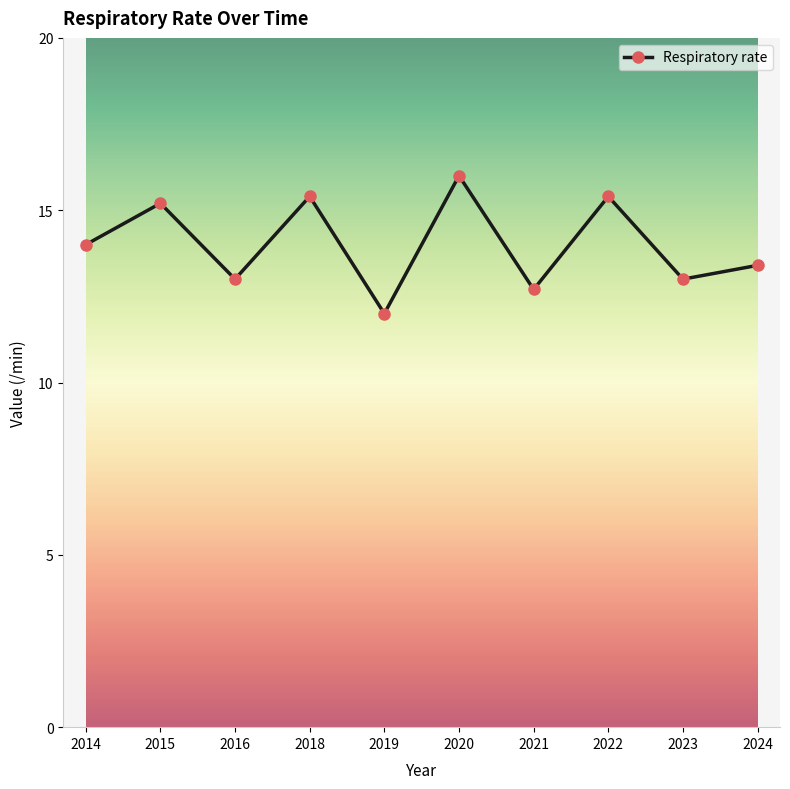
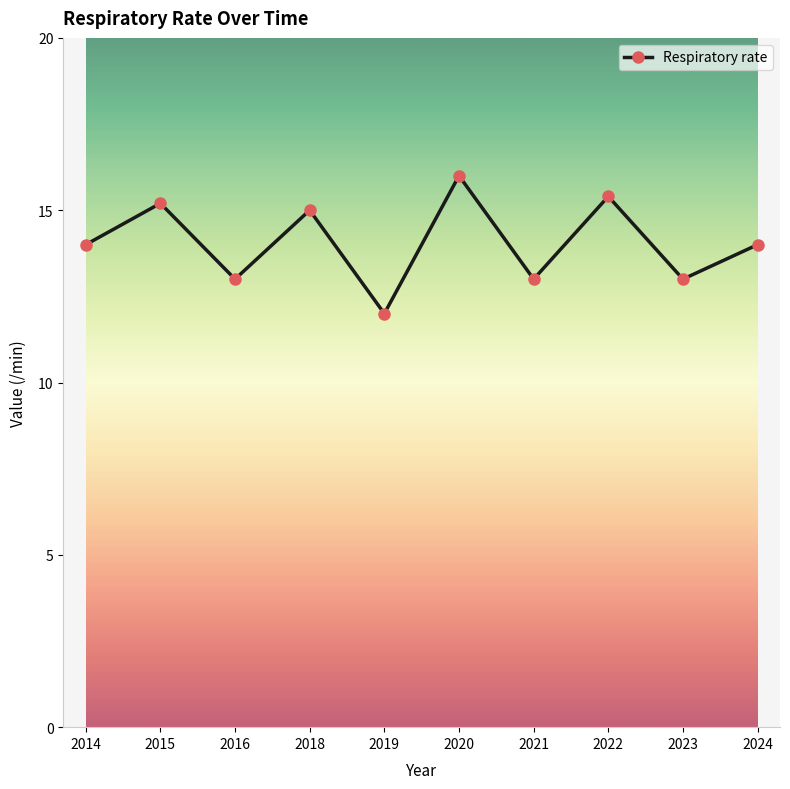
  {
    "2014": 14.0,
    "2015": 15.2,
    "2016": 13.0,
-   "2018": 15.4,
+   "2018": 15.0,
    "2019": 12.0,
    "2020": 16.0,
-   "2021": 12.7,
+   "2021": 13.0,
    "2022": 15.4,
    "2023": 13.0,
-   "2024": 13.4
+   "2024": 14.0
  }
